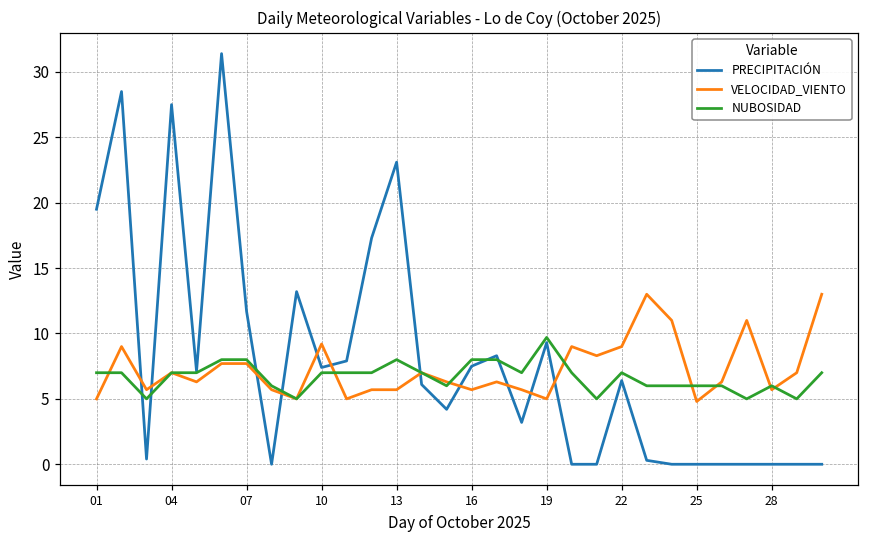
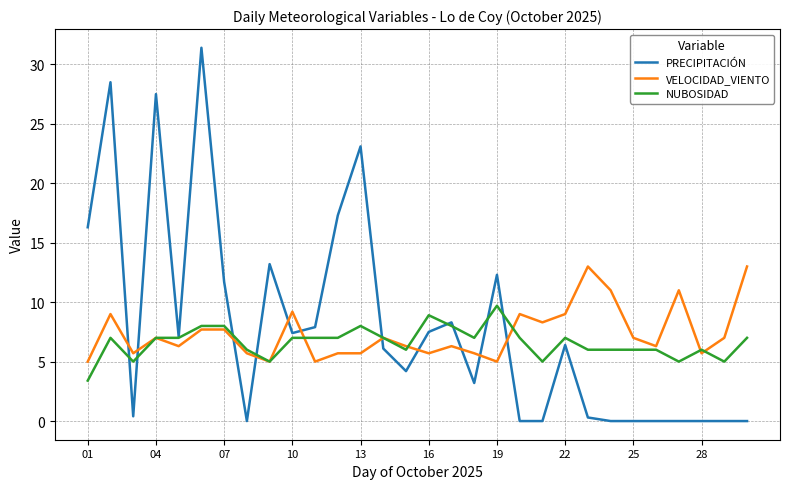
  {
    "PRECIPITACIÓN": {
-     "01": 19.5,
+     "01": 16.3,
      "04": 27.5,
      "07": 11.7,
      "10": 7.4,
      "13": 23.1,
      "16": 7.5,
-     "19": 9.3,
+     "19": 12.3,
      "22": 6.4,
      "25": 0.0,
      "28": 0.0
    },
    "VELOCIDAD_VIENTO": {
      "01": 5.0,
      "07": 7.7,
      "10": 9.2,
      "13": 5.7,
      "16": 5.7,
      "19": 5.0,
      "22": 9.0,
-     "25": 4.8,
+     "25": 7.0,
      "28": 5.7
    },
    "NUBOSIDAD": {
-     "01": 7.0,
+     "01": 3.4,
      "07": 8.0,
      "10": 7.0,
      "13": 8.0,
-     "16": 8.0,
+     "16": 8.9,
      "19": 9.7,
      "22": 7.0,
      "25": 6.0,
      "28": 6.0
    }
  }
